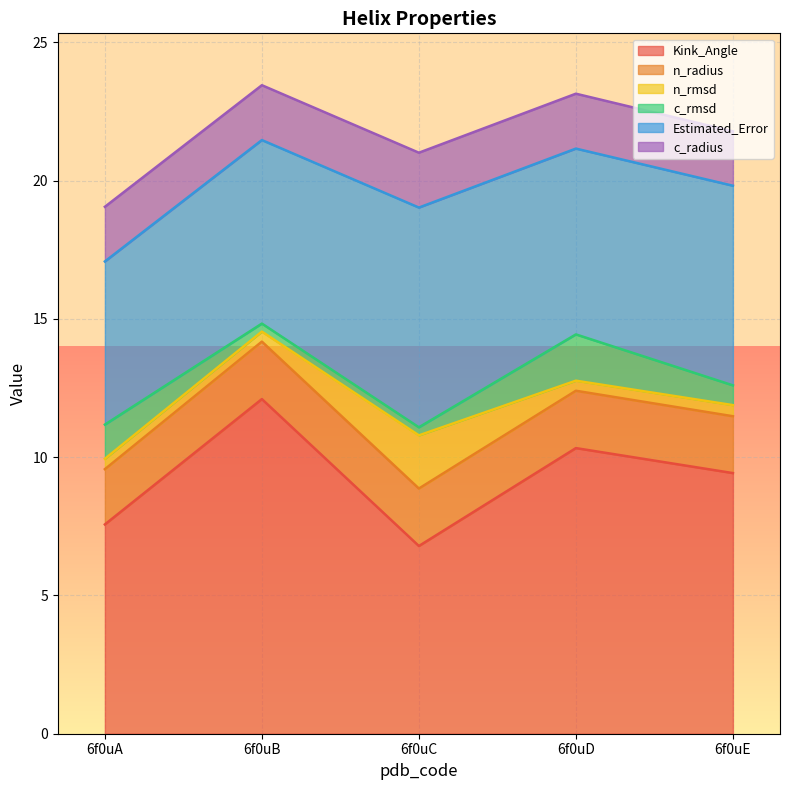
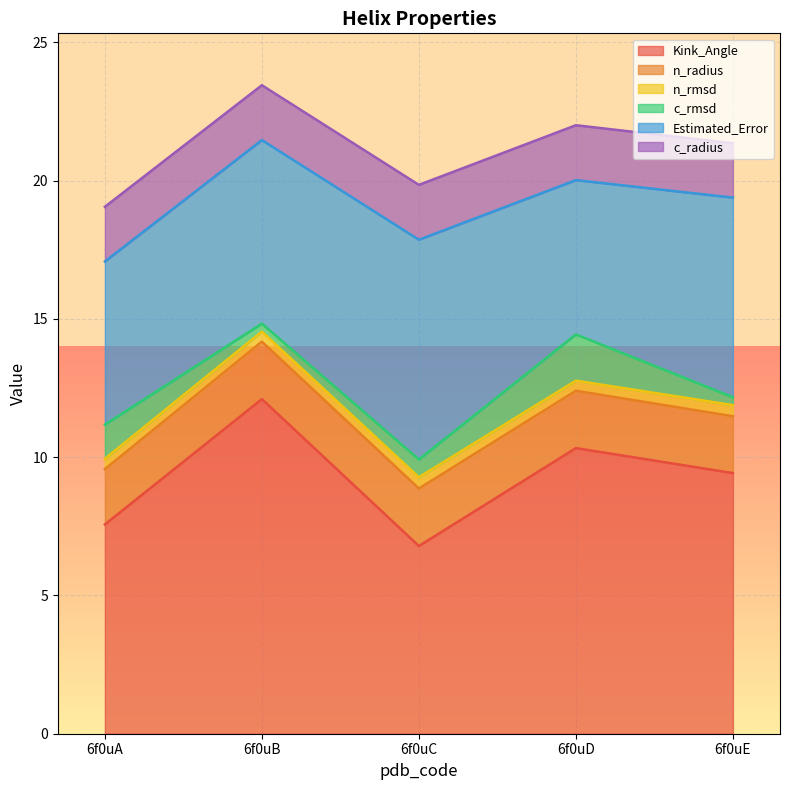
  {
    "n_rmsd": {
      "6f0uA": 0.4,
      "6f0uB": 0.4,
-     "6f0uC": 1.9,
+     "6f0uC": 0.4,
      "6f0uD": 0.4,
      "6f0uE": 0.4
    },
    "c_rmsd": {
      "6f0uA": 1.2,
      "6f0uB": 0.3,
-     "6f0uC": 0.3,
+     "6f0uC": 0.6,
      "6f0uD": 1.7,
-     "6f0uE": 0.7
+     "6f0uE": 0.3
    },
    "Estimated_Error": {
      "6f0uA": 5.9,
      "6f0uB": 6.6,
      "6f0uC": 7.9,
-     "6f0uD": 6.7,
+     "6f0uD": 5.6,
      "6f0uE": 7.2
    },
    "c_radius": {
      "6f0uA": 2.0,
      "6f0uB": 2.0,
      "6f0uC": 2.0,
      "6f0uD": 2.0
    }
  }
